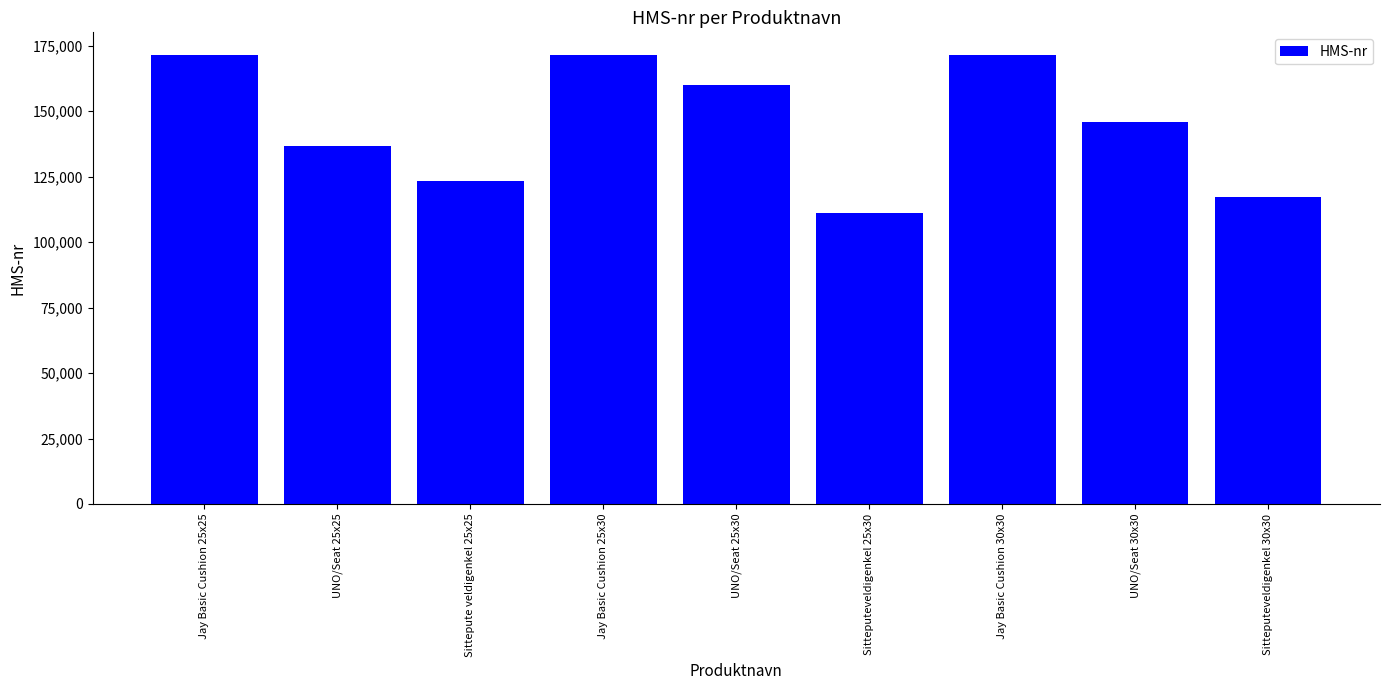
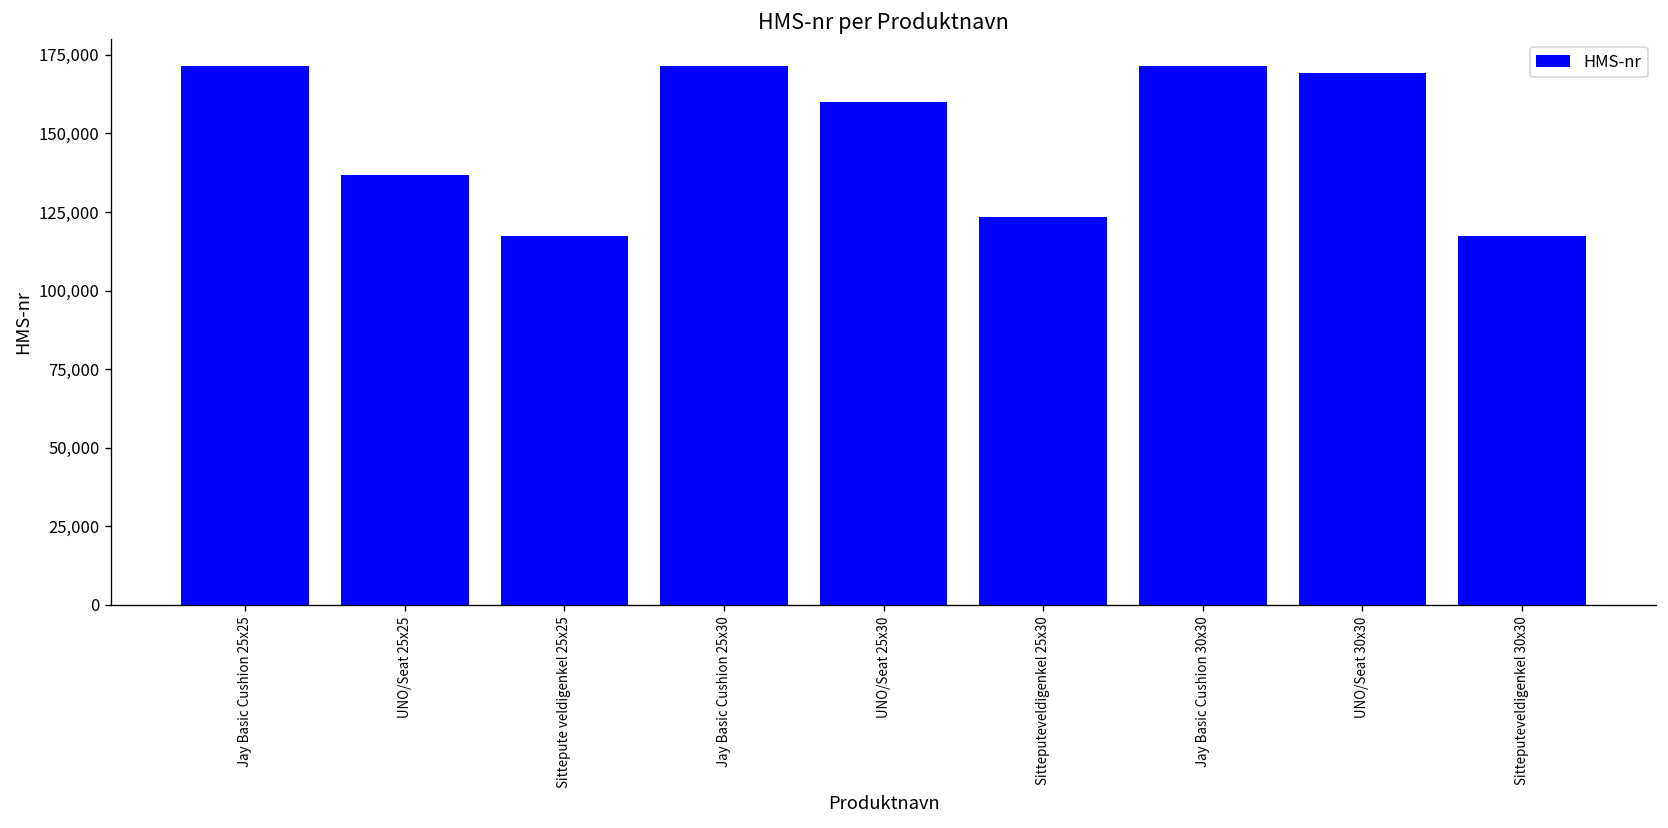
  {
    "Jay Basic Cushion 25x25": "172,000",
    "UNO/Seat 25x25": "137,000",
-   "Sittepute veldigenkel 25x25": "123,000",
+   "Sittepute veldigenkel 25x25": "117,000",
    "Jay Basic Cushion 25x30": "172,000",
    "UNO/Seat 25x30": "160,000",
-   "Sitteputeveldigenkel 25x30": "111,000",
+   "Sitteputeveldigenkel 25x30": "123,000",
    "Jay Basic Cushion 30x30": "172,000",
-   "UNO/Seat 30x30": "146,000",
+   "UNO/Seat 30x30": "169,000",
    "Sitteputeveldigenkel 30x30": "117,000"
  }
